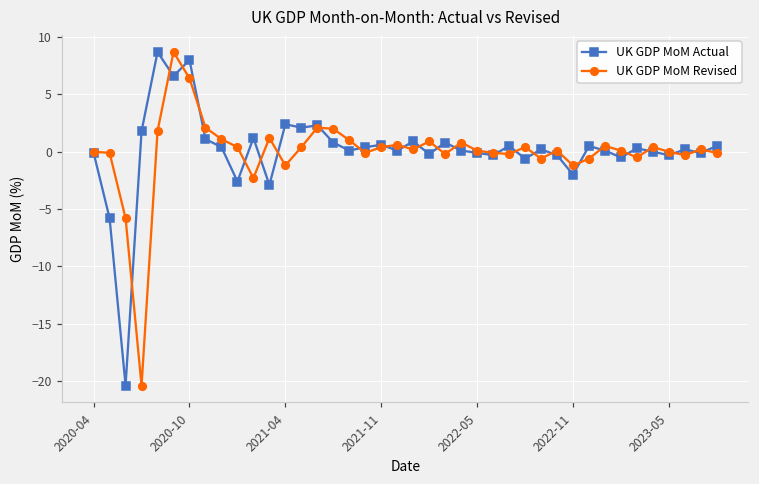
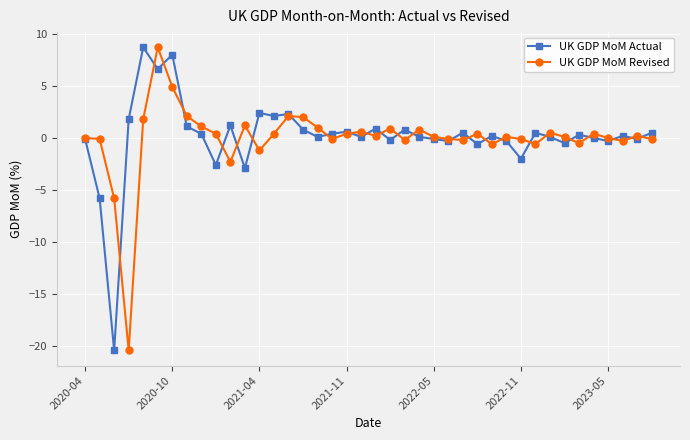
  {
    "UK GDP MoM Actual": {
      "2020-10": 8.0,
      "2021-04": 2.4,
      "2022-11": -2.0,
      "2023-05": -0.3
    },
    "UK GDP MoM Revised": {
-     "2020-10": 6.4,
+     "2020-10": 4.9,
      "2021-04": -1.2,
-     "2022-11": -1.2,
+     "2022-11": -0.1,
      "2023-05": 0.0
    }
  }
